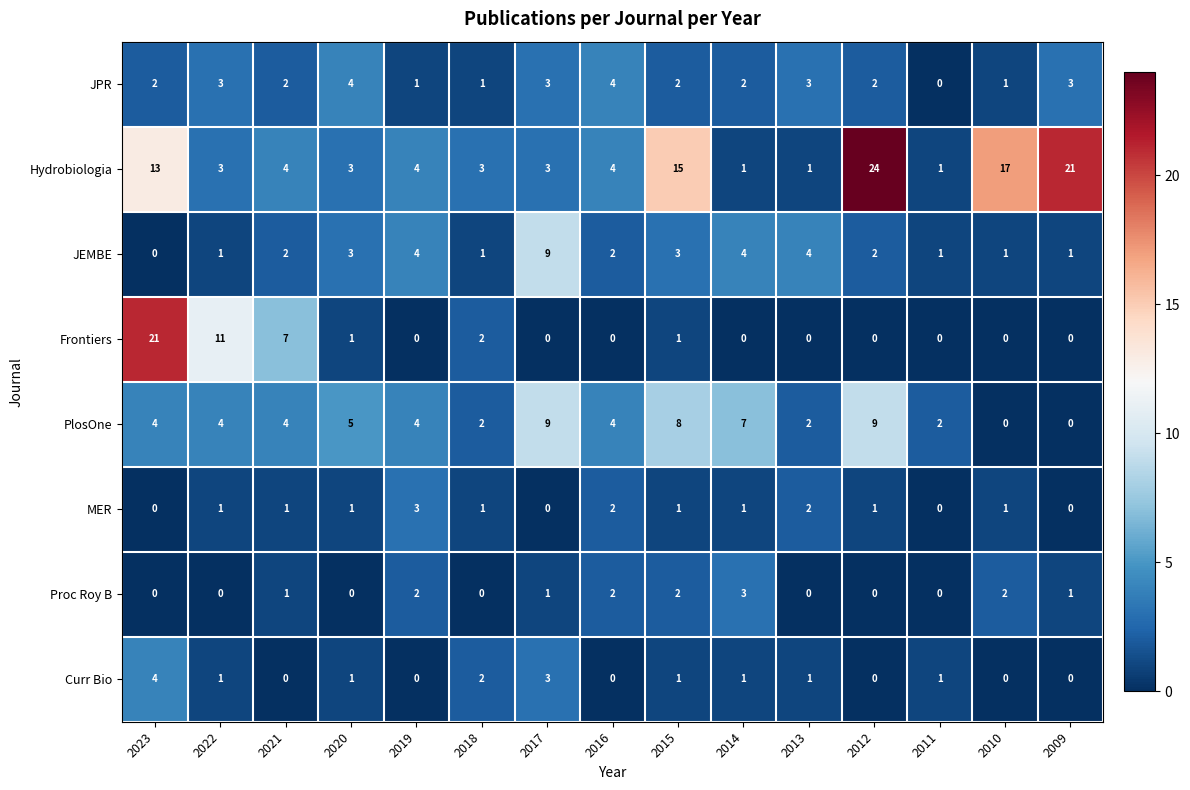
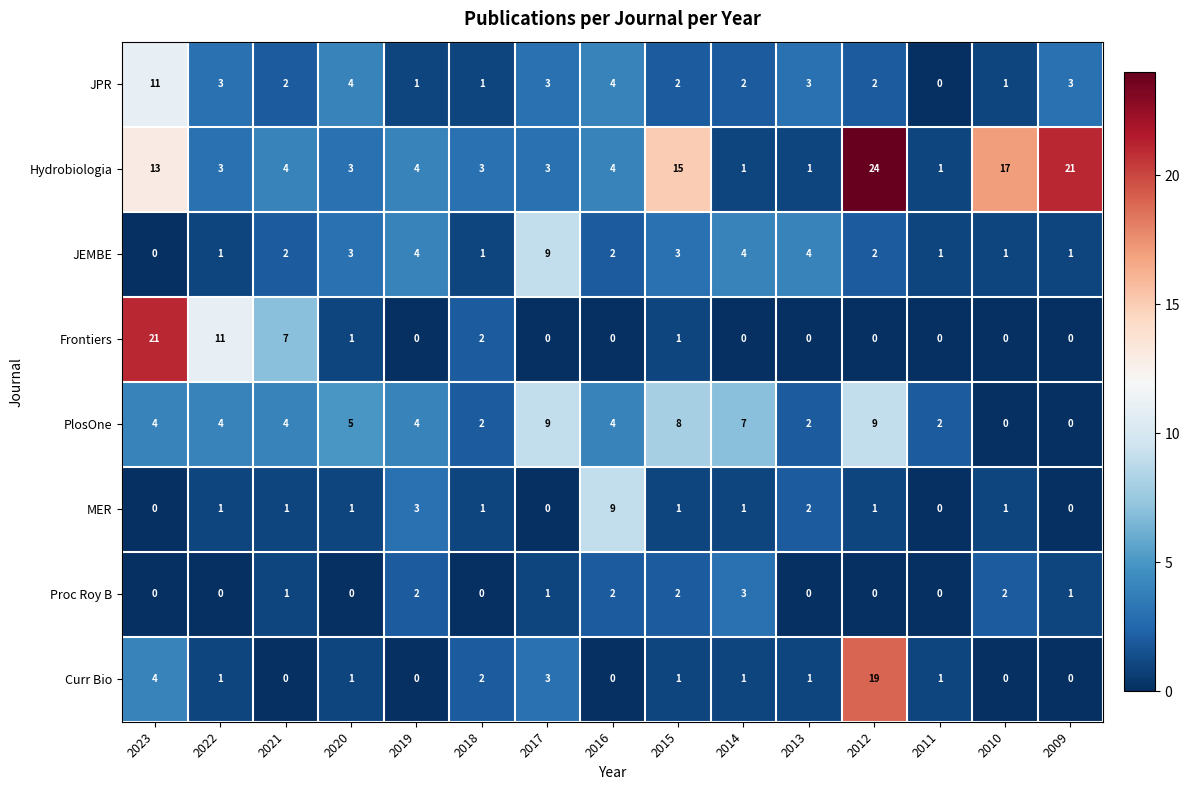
  {
    "JPR": {
-     "2023": 2,
+     "2023": 11,
      "2022": 3,
      "2021": 2,
      "2020": 4,
      "2019": 1,
      "2018": 1,
      "2017": 3,
      "2016": 4,
      "2015": 2,
      "2014": 2,
      "2013": 3,
      "2012": 2,
      "2011": 0,
      "2010": 1,
      "2009": 3
    },
    "Hydrobiologia": {
      "2023": 13,
      "2022": 3,
      "2021": 4,
      "2020": 3,
      "2019": 4,
      "2018": 3,
      "2017": 3,
      "2016": 4,
      "2015": 15,
      "2014": 1,
      "2013": 1,
      "2012": 24,
      "2011": 1,
      "2010": 17,
      "2009": 21
    },
    "JEMBE": {
      "2023": 0,
      "2022": 1,
      "2021": 2,
      "2020": 3,
      "2019": 4,
      "2018": 1,
      "2017": 9,
      "2016": 2,
      "2015": 3,
      "2014": 4,
      "2013": 4,
      "2012": 2,
      "2011": 1,
      "2010": 1,
      "2009": 1
    },
    "Frontiers": {
      "2023": 21,
      "2022": 11,
      "2021": 7,
      "2020": 1,
      "2019": 0,
      "2018": 2,
      "2017": 0,
      "2016": 0,
      "2015": 1,
      "2014": 0,
      "2013": 0,
      "2012": 0,
      "2011": 0,
      "2010": 0,
      "2009": 0
    },
    "PlosOne": {
      "2023": 4,
      "2022": 4,
      "2021": 4,
      "2020": 5,
      "2019": 4,
      "2018": 2,
      "2017": 9,
      "2016": 4,
      "2015": 8,
      "2014": 7,
      "2013": 2,
      "2012": 9,
      "2011": 2,
      "2010": 0,
      "2009": 0
    },
    "MER": {
      "2023": 0,
      "2022": 1,
      "2021": 1,
      "2020": 1,
      "2019": 3,
      "2018": 1,
      "2017": 0,
-     "2016": 2,
+     "2016": 9,
      "2015": 1,
      "2014": 1,
      "2013": 2,
      "2012": 1,
      "2011": 0,
      "2010": 1,
      "2009": 0
    },
    "Proc Roy B": {
      "2023": 0,
      "2022": 0,
      "2021": 1,
      "2020": 0,
      "2019": 2,
      "2018": 0,
      "2017": 1,
      "2016": 2,
      "2015": 2,
      "2014": 3,
      "2013": 0,
      "2012": 0,
      "2011": 0,
      "2010": 2,
      "2009": 1
    },
    "Curr Bio": {
      "2023": 4,
      "2022": 1,
      "2021": 0,
      "2020": 1,
      "2019": 0,
      "2018": 2,
      "2017": 3,
      "2016": 0,
      "2015": 1,
      "2014": 1,
      "2013": 1,
-     "2012": 0,
+     "2012": 19,
      "2011": 1,
      "2010": 0,
      "2009": 0
    }
  }
